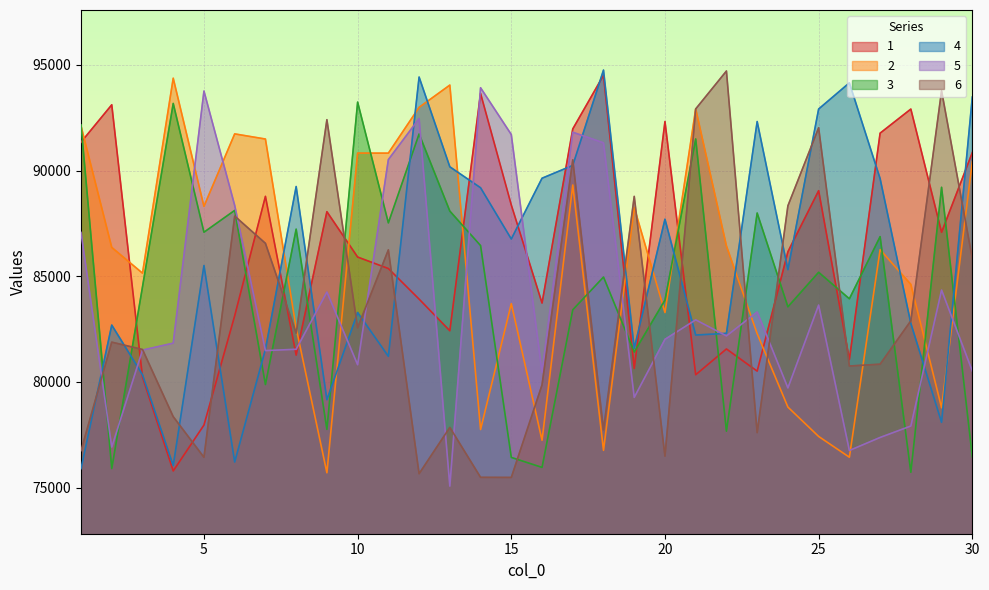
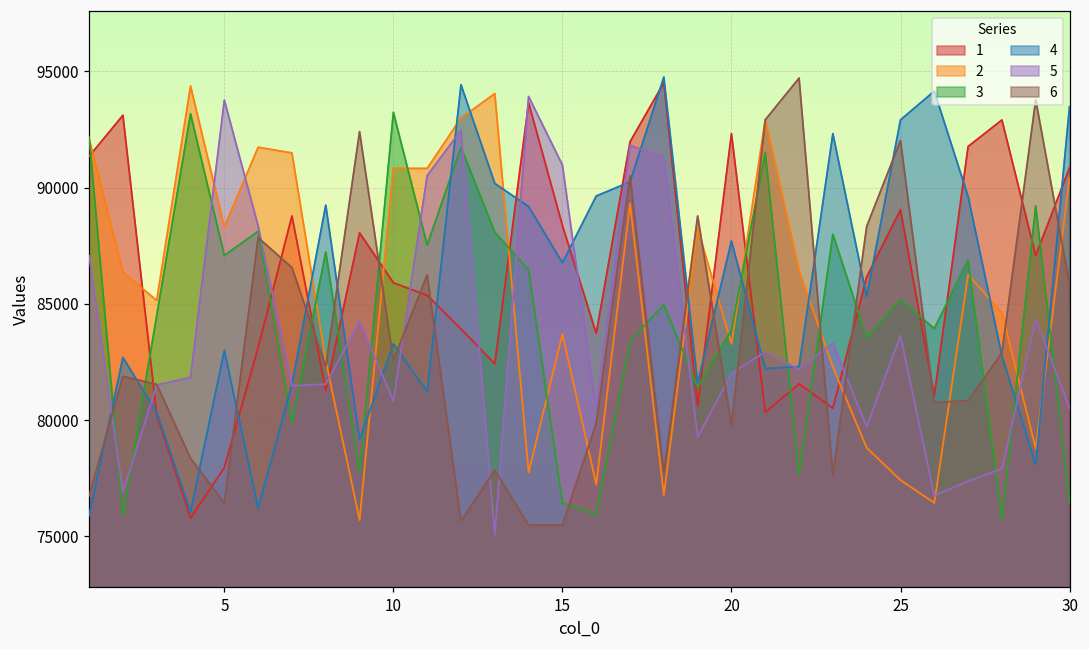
  {
    "1": {
      "5": 78000,
      "10": 85900,
      "15": 88400,
      "20": 92300,
      "25": 89000,
      "30": 90800
    },
    "2": {
      "5": 88300,
      "10": 90800,
      "15": 83700,
      "20": 83300,
      "25": 77400,
      "30": 90400
    },
    "3": {
      "5": 87100,
      "10": 93200,
      "15": 76400,
      "20": 83900,
      "25": 85200,
      "30": 76500
    },
    "4": {
-     "5": 85500,
+     "5": 83000,
      "10": 83300,
      "15": 86800,
      "20": 87700,
      "25": 92900,
      "30": 93500
    },
    "5": {
      "5": 93800,
      "10": 80800,
-     "15": 91700,
+     "15": 91000,
      "20": 82000,
      "25": 83600,
      "30": 80500
    },
    "6": {
      "5": 76400,
      "10": 82600,
      "15": 75500,
-     "20": 76500,
+     "20": 79800,
      "25": 92000,
      "30": 85800
    }
  }
